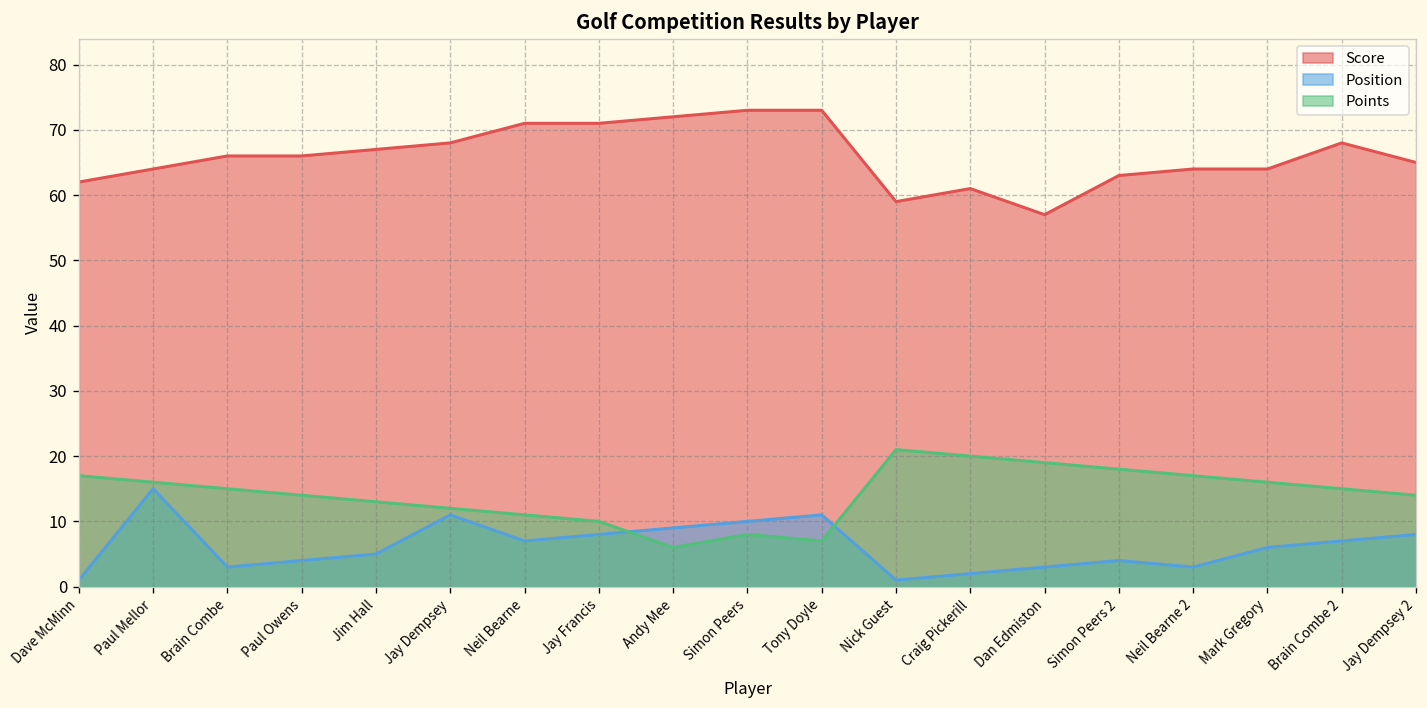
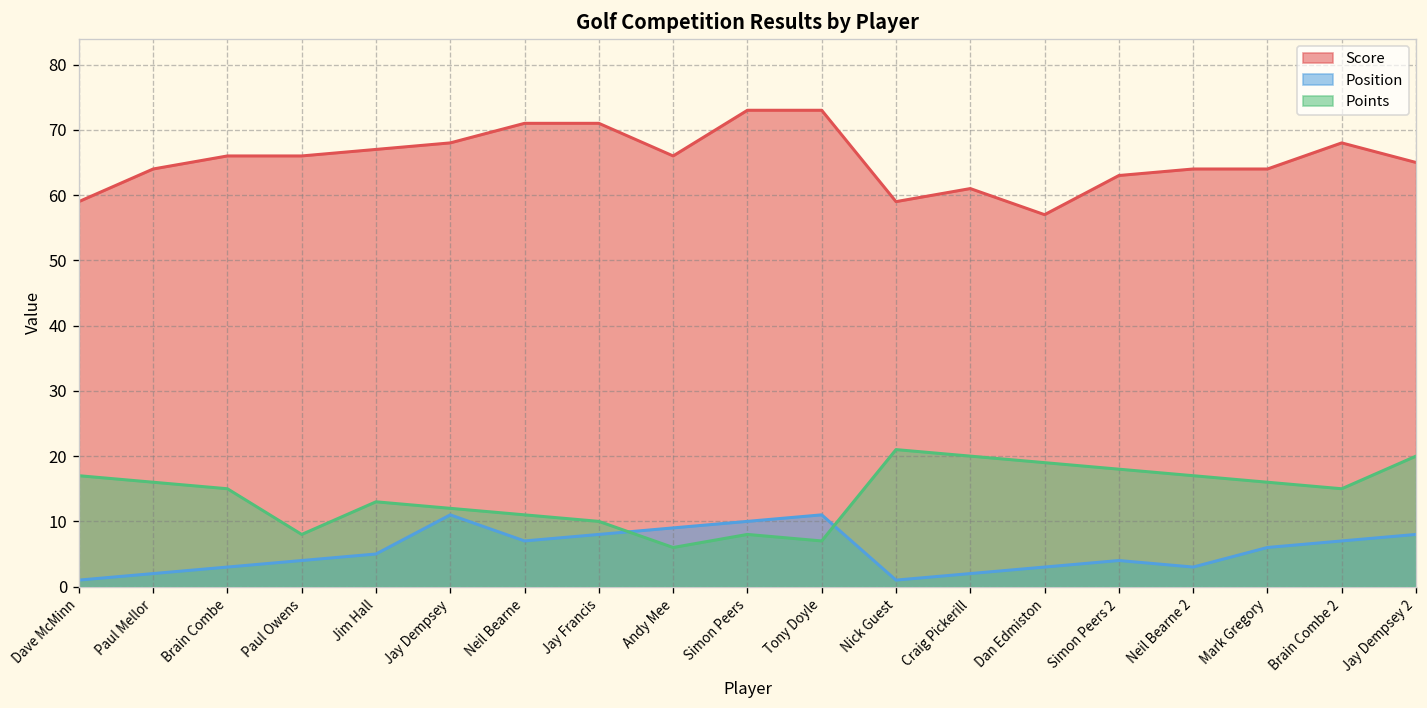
  {
    "Score": {
-     "Dave McMinn": 62,
+     "Dave McMinn": 59,
      "Paul Mellor": 64,
      "Brain Combe": 66,
      "Paul Owens": 66,
      "Jim Hall": 67,
      "Jay Dempsey": 68,
      "Neil Bearne": 71,
      "Jay Francis": 71,
-     "Andy Mee": 72,
+     "Andy Mee": 66,
      "Simon Peers": 73,
      "Tony Doyle": 73,
      "Nick Guest": 59,
      "Craig Pickerill": 61,
      "Dan Edmiston": 57,
      "Simon Peers 2": 63,
      "Neil Bearne 2": 64,
      "Mark Gregory": 64,
      "Brain Combe 2": 68,
      "Jay Dempsey 2": 65
    },
    "Position": {
      "Dave McMinn": 1,
-     "Paul Mellor": 15,
+     "Paul Mellor": 2,
      "Brain Combe": 3,
      "Paul Owens": 4,
      "Jim Hall": 5,
      "Jay Dempsey": 11,
      "Neil Bearne": 7,
      "Jay Francis": 8,
      "Andy Mee": 9,
      "Simon Peers": 10,
      "Tony Doyle": 11,
      "Nick Guest": 1,
      "Craig Pickerill": 2,
      "Dan Edmiston": 3,
      "Simon Peers 2": 4,
      "Neil Bearne 2": 3,
      "Mark Gregory": 6,
      "Brain Combe 2": 7,
      "Jay Dempsey 2": 8
    },
    "Points": {
      "Dave McMinn": 17,
      "Paul Mellor": 16,
      "Brain Combe": 15,
-     "Paul Owens": 14,
+     "Paul Owens": 8,
      "Jim Hall": 13,
      "Jay Dempsey": 12,
      "Neil Bearne": 11,
      "Jay Francis": 10,
      "Andy Mee": 6,
      "Simon Peers": 8,
      "Tony Doyle": 7,
      "Nick Guest": 21,
      "Craig Pickerill": 20,
      "Dan Edmiston": 19,
      "Simon Peers 2": 18,
      "Neil Bearne 2": 17,
      "Mark Gregory": 16,
      "Brain Combe 2": 15,
-     "Jay Dempsey 2": 14
+     "Jay Dempsey 2": 20
    }
  }
